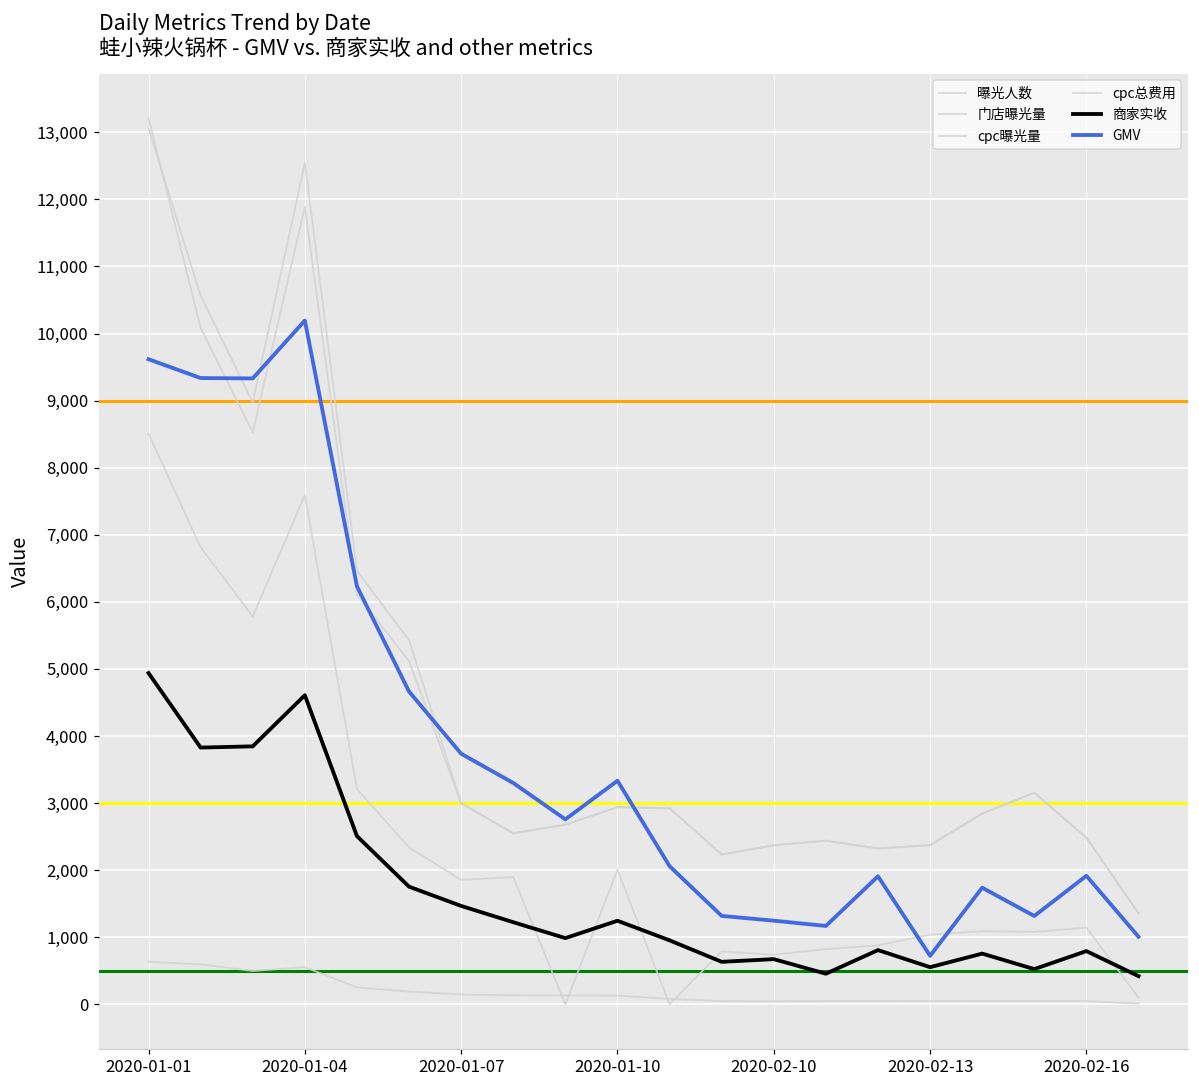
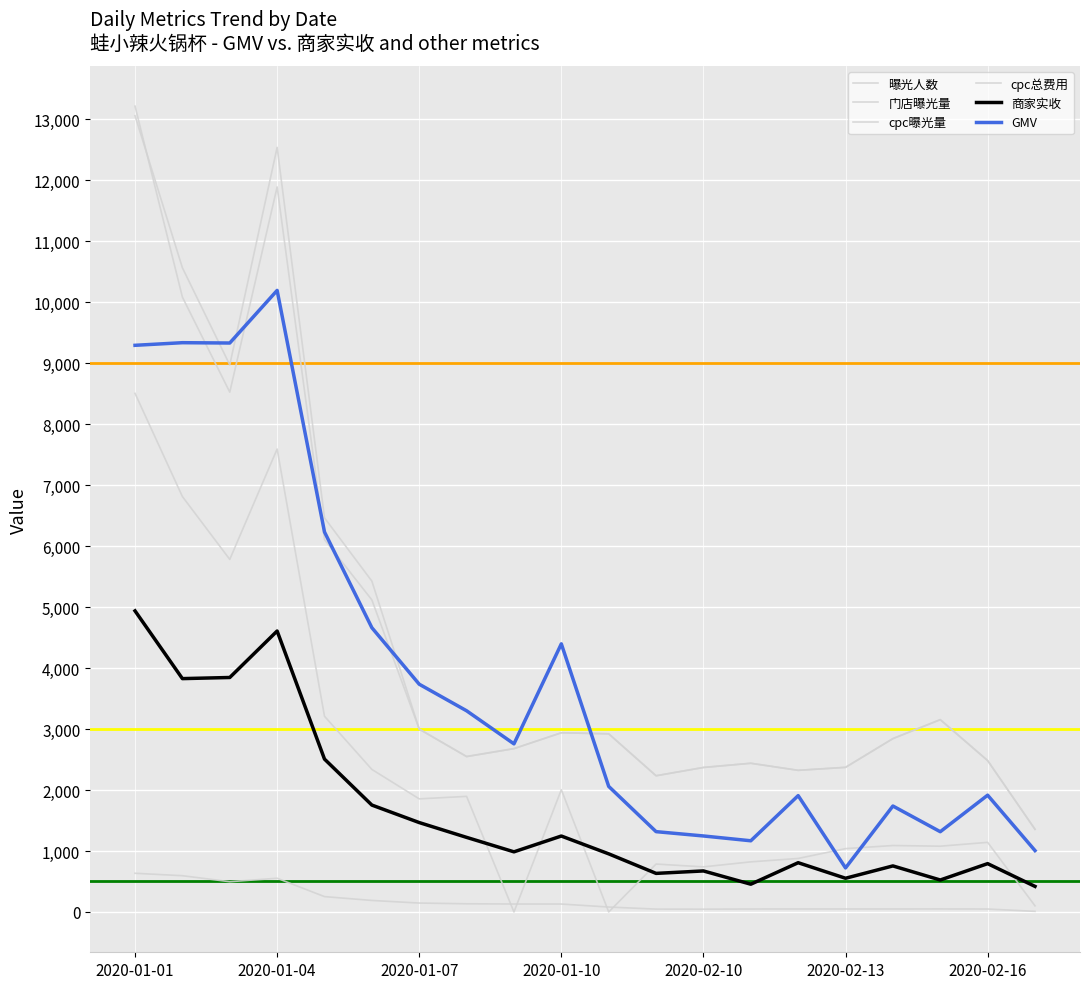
  {
    "商家实收": {
      "2020-01-01": "4,900",
      "2020-01-04": "4,600",
      "2020-01-07": "1,500",
      "2020-01-10": "1,200",
      "2020-02-10": "700",
      "2020-02-13": "600",
      "2020-02-16": "800"
    },
    "GMV": {
-     "2020-01-01": "9,600",
+     "2020-01-01": "9,300",
      "2020-01-04": "10,200",
      "2020-01-07": "3,700",
-     "2020-01-10": "3,300",
+     "2020-01-10": "4,400",
      "2020-02-10": "1,200",
      "2020-02-13": "700",
      "2020-02-16": "1,900"
    }
  }
